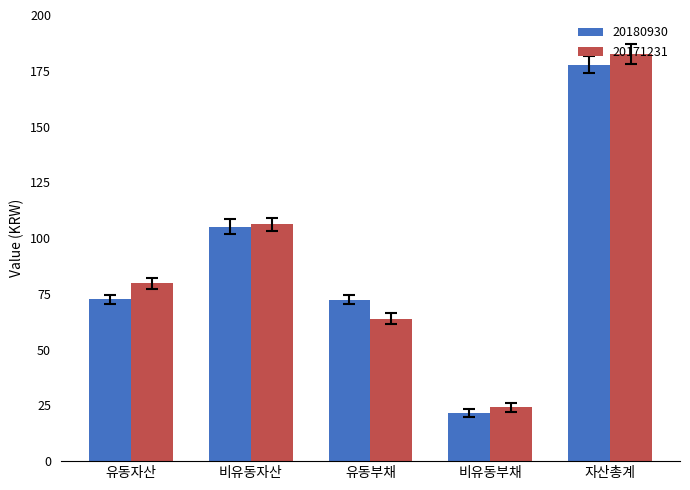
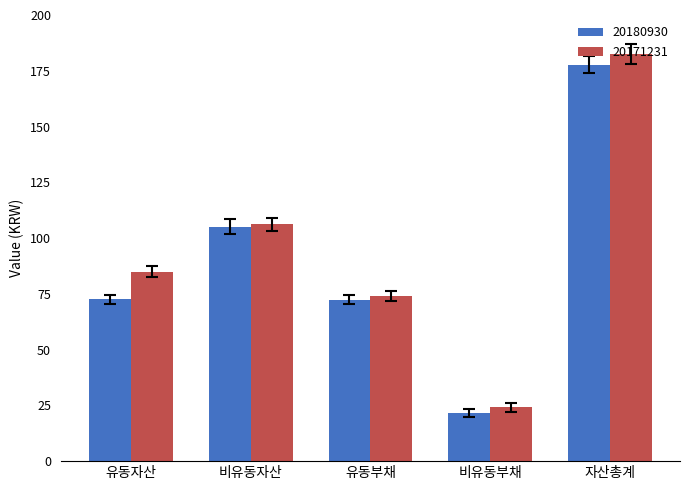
  {
    "20171231": {
-     "유동자산": 80,
+     "유동자산": 85,
      "비유동자산": 106,
-     "유동부채": 64,
+     "유동부채": 74,
      "비유동부채": 24,
      "자산총계": 182
    }
  }
